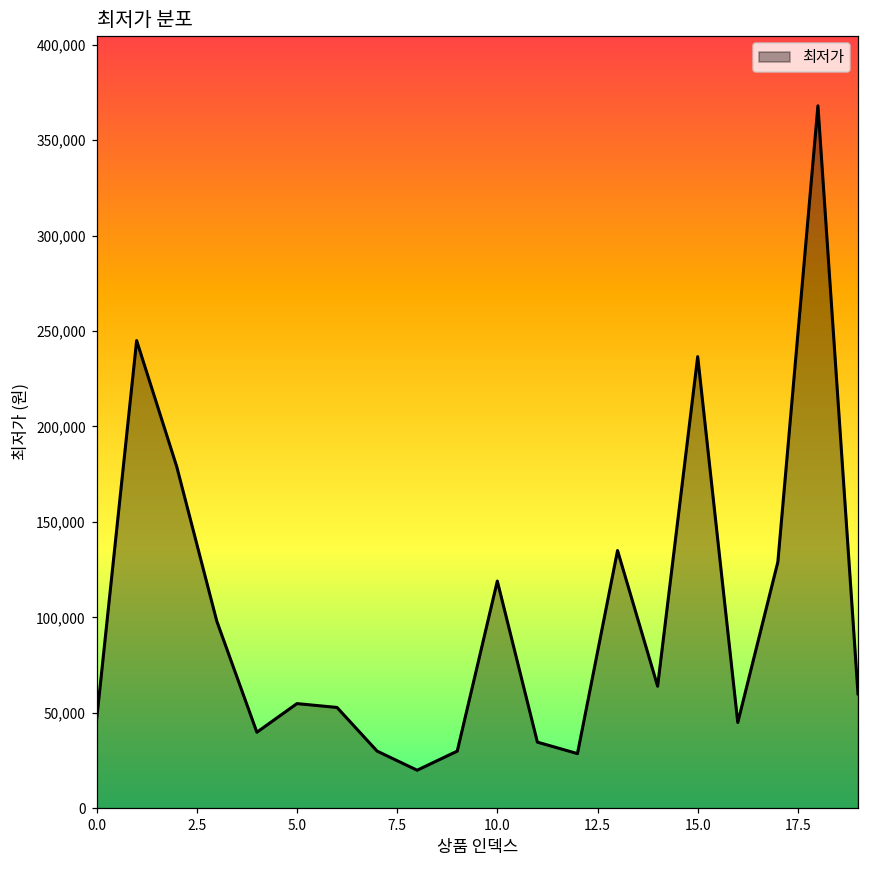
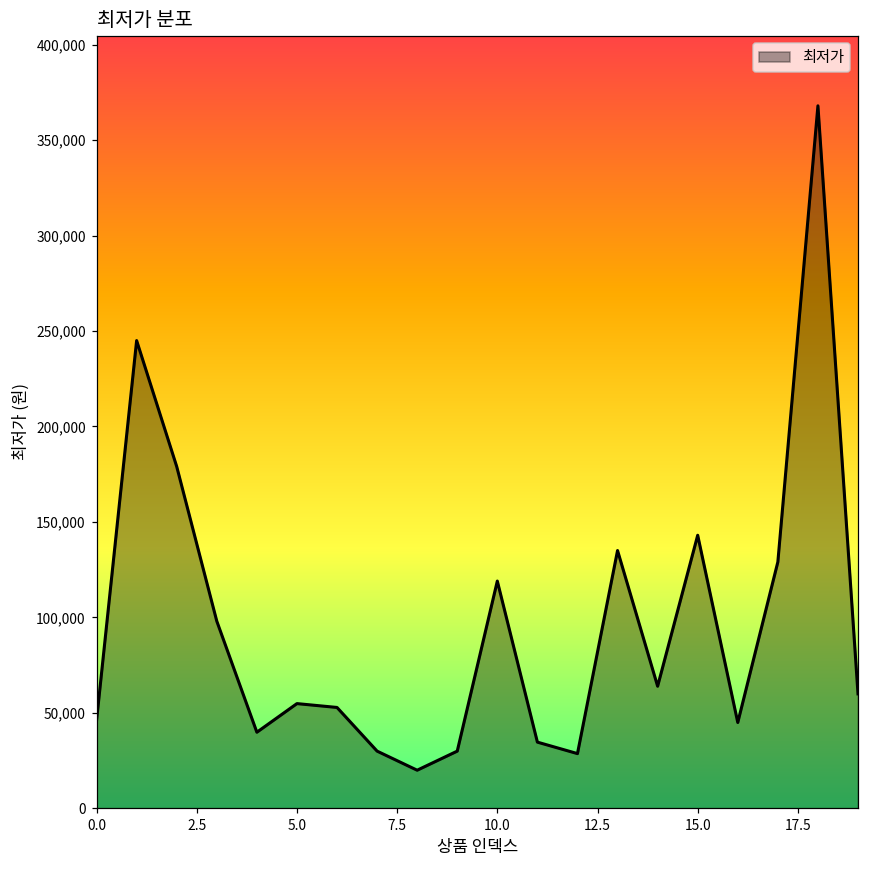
  {
    "0.0": "46,000",
    "5.0": "55,000",
    "10.0": "119,000",
-   "15.0": "237,000"
+   "15.0": "143,000"
  }
